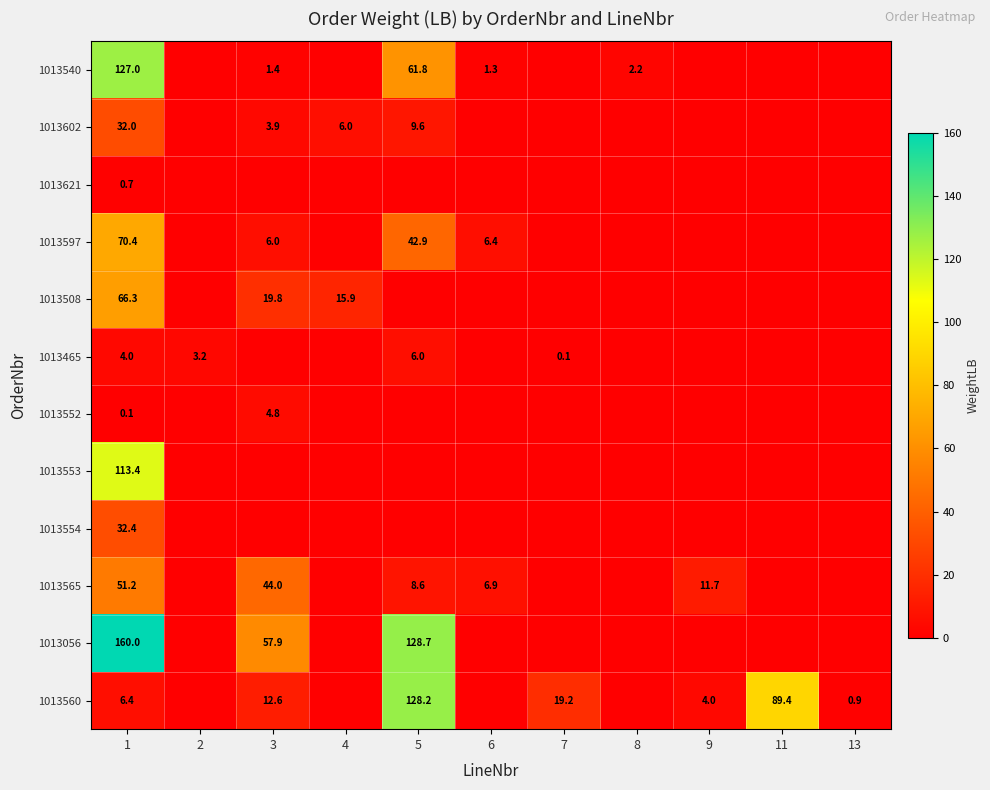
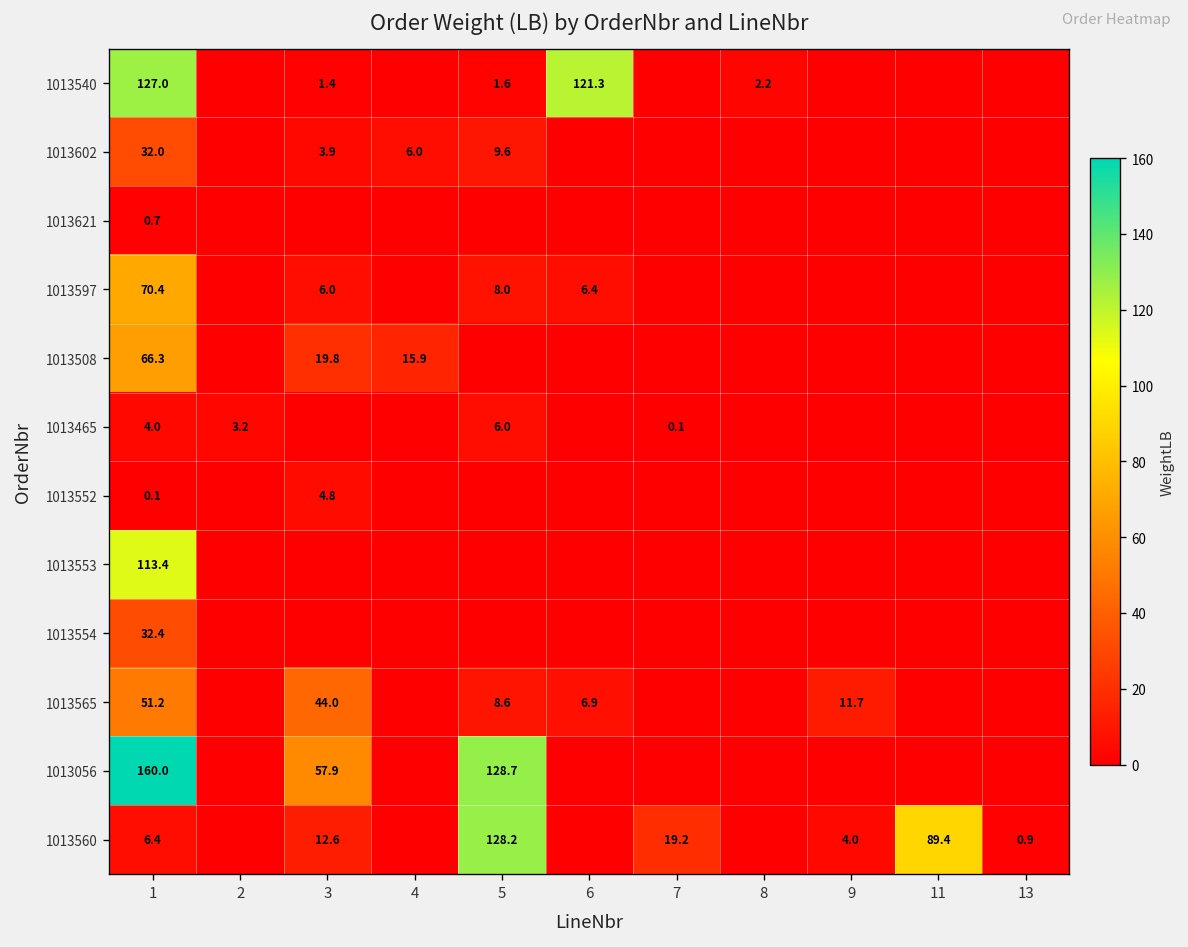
  {
    "1013540": {
      "1": 127.0,
      "3": 1.4,
-     "5": 61.8,
-     "6": 1.3,
+     "5": 1.6,
+     "6": 121.3,
      "8": 2.2
    },
    "1013602": {
      "1": 32.0,
      "3": 3.9,
      "4": 6.0,
      "5": 9.6
    },
    "1013621": {
      "1": 0.7
    },
    "1013597": {
      "1": 70.4,
      "3": 6.0,
-     "5": 42.9,
+     "5": 8.0,
      "6": 6.4
    },
    "1013508": {
      "1": 66.3,
      "3": 19.8,
      "4": 15.9
    },
    "1013465": {
      "1": 4.0,
      "2": 3.2,
      "5": 6.0,
      "7": 0.1
    },
    "1013552": {
      "1": 0.1,
      "3": 4.8
    },
    "1013553": {
      "1": 113.4
    },
    "1013554": {
      "1": 32.4
    },
    "1013565": {
      "1": 51.2,
      "3": 44.0,
      "5": 8.6,
      "6": 6.9,
      "9": 11.7
    },
    "1013056": {
      "1": 160.0,
      "3": 57.9,
      "5": 128.7
    },
    "1013560": {
      "1": 6.4,
      "3": 12.6,
      "5": 128.2,
      "7": 19.2,
      "9": 4.0,
      "11": 89.4,
      "13": 0.9
    }
  }
